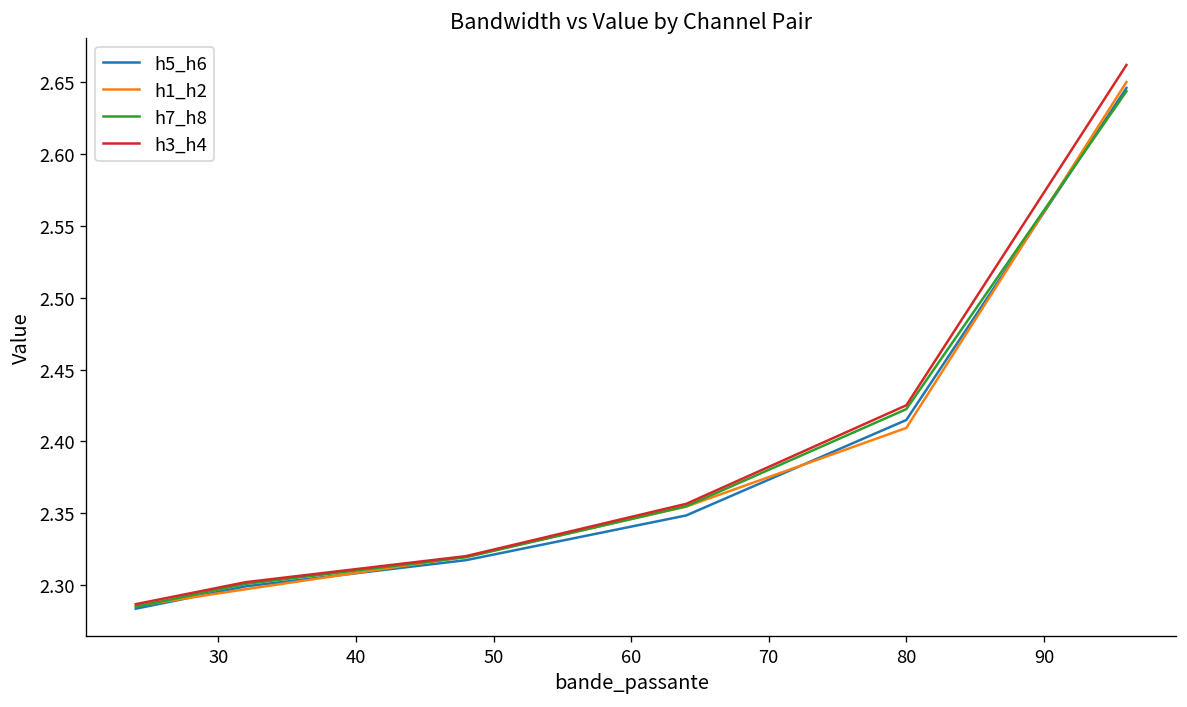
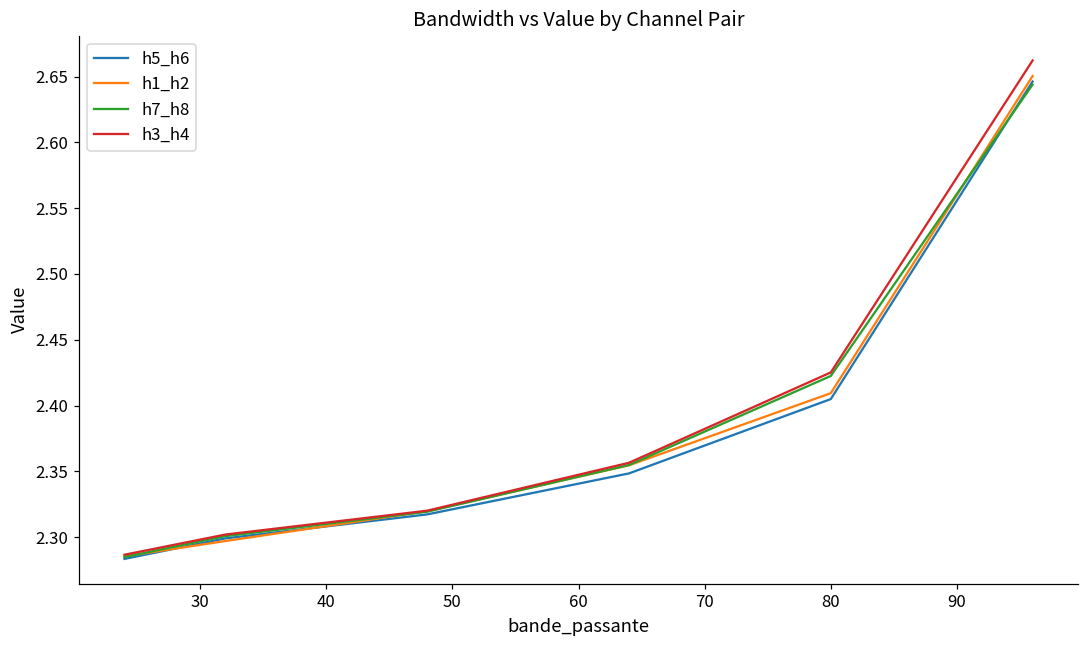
  {
    "h5_h6": {
-     "80": 2.415
+     "80": 2.405
    },
    "h1_h2": {
      "80": 2.409
    },
    "h7_h8": {
      "80": 2.423
    },
    "h3_h4": {
      "80": 2.425
    }
  }
